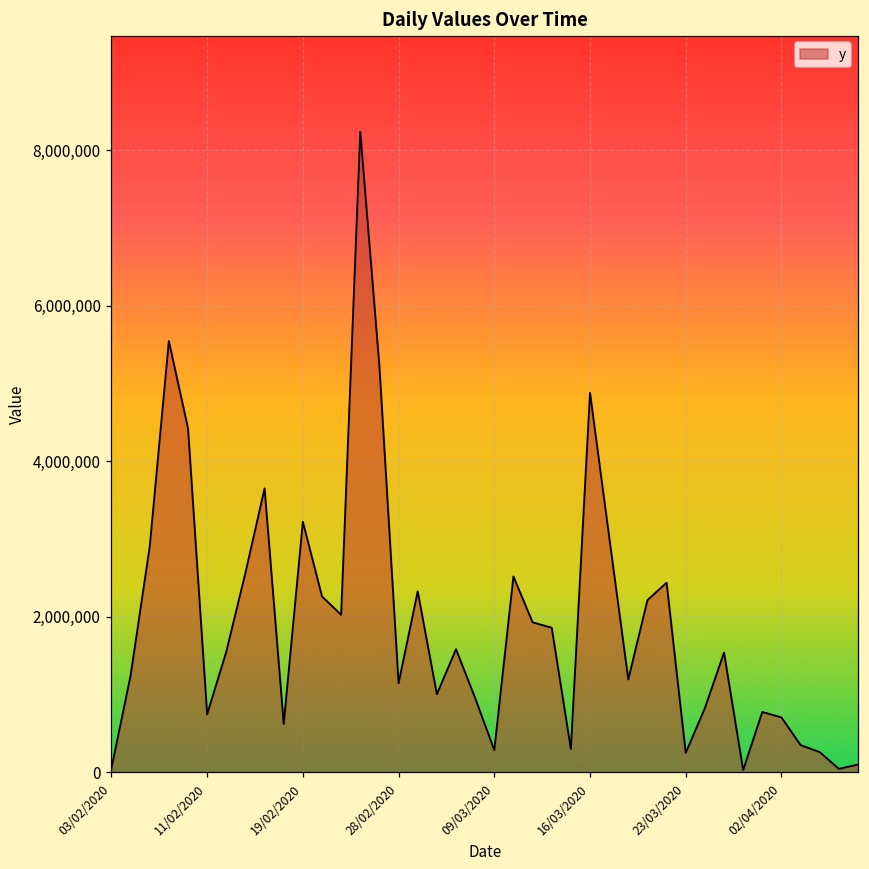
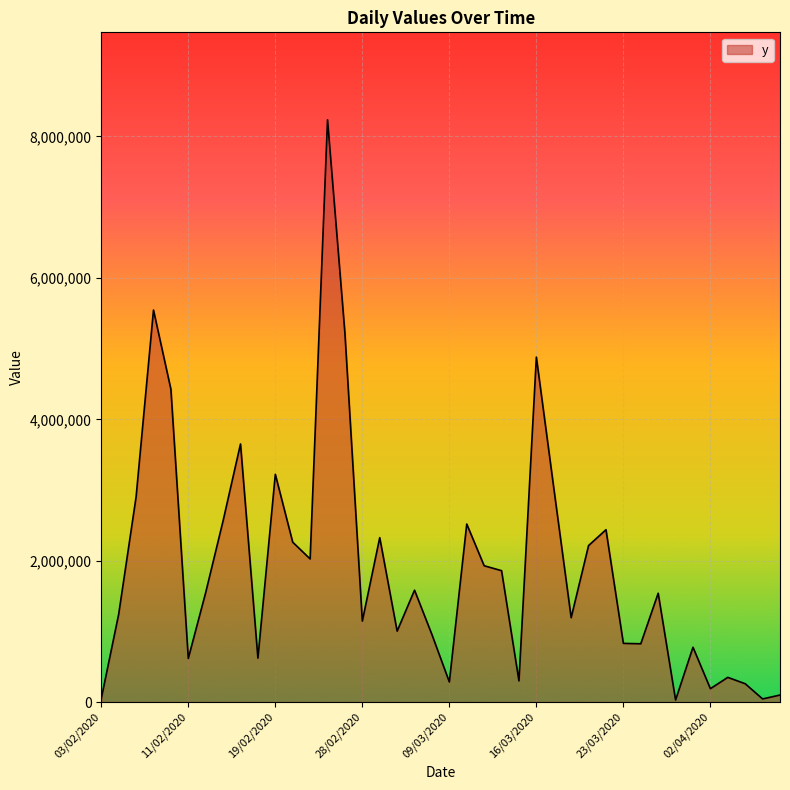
  {
    "03/02/2020": "100,000",
-   "11/02/2020": "700,000",
+   "11/02/2020": "600,000",
    "19/02/2020": "3,200,000",
    "28/02/2020": "1,100,000",
    "09/03/2020": "300,000",
    "16/03/2020": "4,900,000",
-   "23/03/2020": "300,000",
-   "02/04/2020": "700,000"
+   "23/03/2020": "800,000",
+   "02/04/2020": "200,000"
  }
